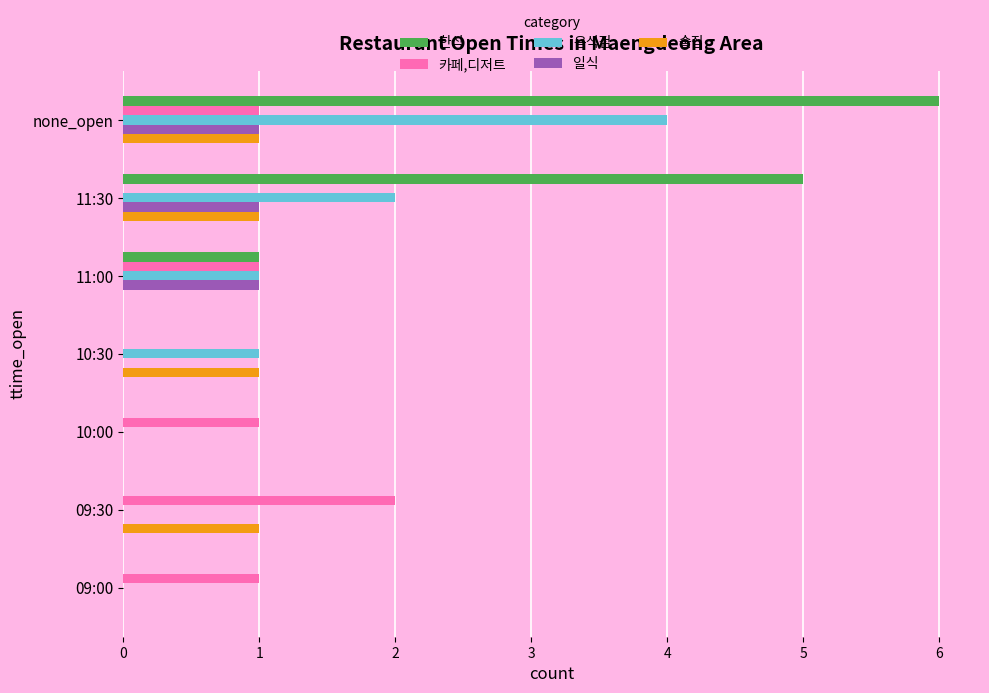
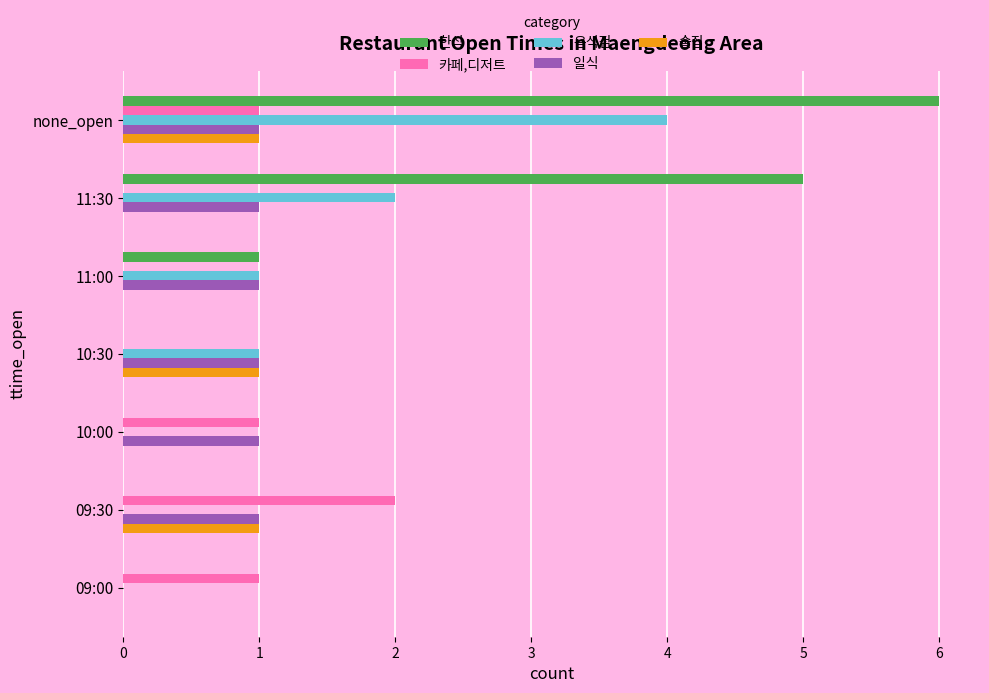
  {
    "한식": {
      "none_open": 6,
      "11:30": 5,
      "11:00": 1,
      "10:30": 0,
      "10:00": 0,
      "09:30": 0,
      "09:00": 0
    },
    "카페,디저트": {
      "none_open": 1,
      "11:30": 0,
-     "11:00": 1,
+     "11:00": 0,
      "10:30": 0,
      "10:00": 1,
      "09:30": 2,
      "09:00": 1
    },
    "음식점": {
      "none_open": 4,
      "11:30": 2,
      "11:00": 1,
      "10:30": 1,
      "10:00": 0,
      "09:30": 0,
      "09:00": 0
    },
    "일식": {
      "none_open": 1,
      "11:30": 1,
      "11:00": 1,
-     "10:30": 0,
-     "10:00": 0,
-     "09:30": 0,
+     "10:30": 1,
+     "10:00": 1,
+     "09:30": 1,
      "09:00": 0
    },
    "술집": {
      "none_open": 1,
-     "11:30": 1,
+     "11:30": 0,
      "11:00": 0,
      "10:30": 1,
      "10:00": 0,
      "09:30": 1,
      "09:00": 0
    }
  }
